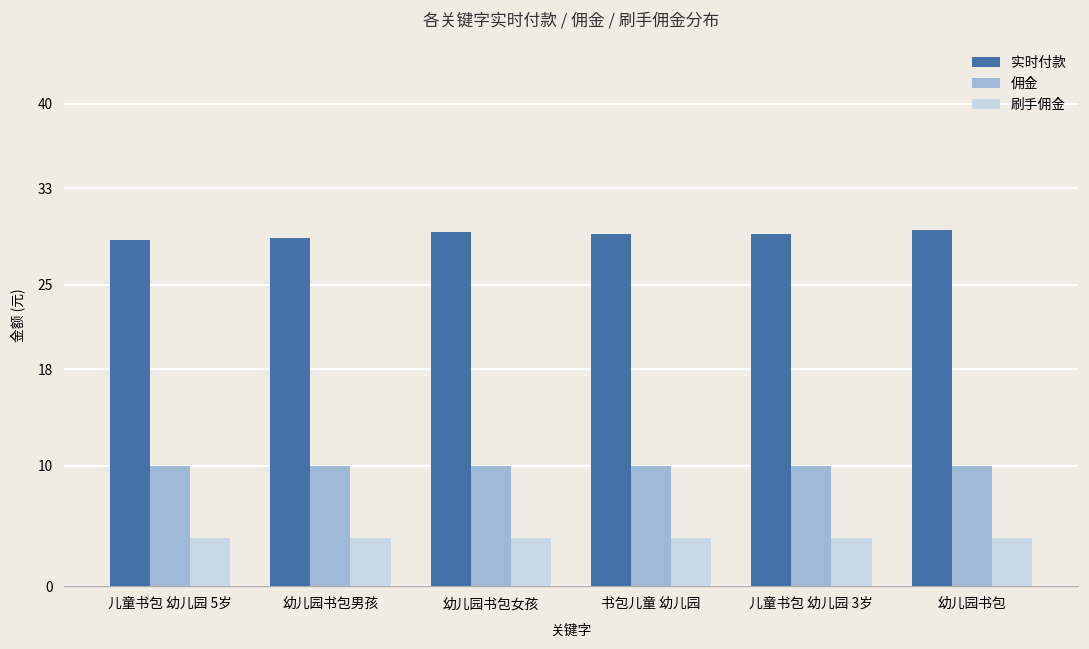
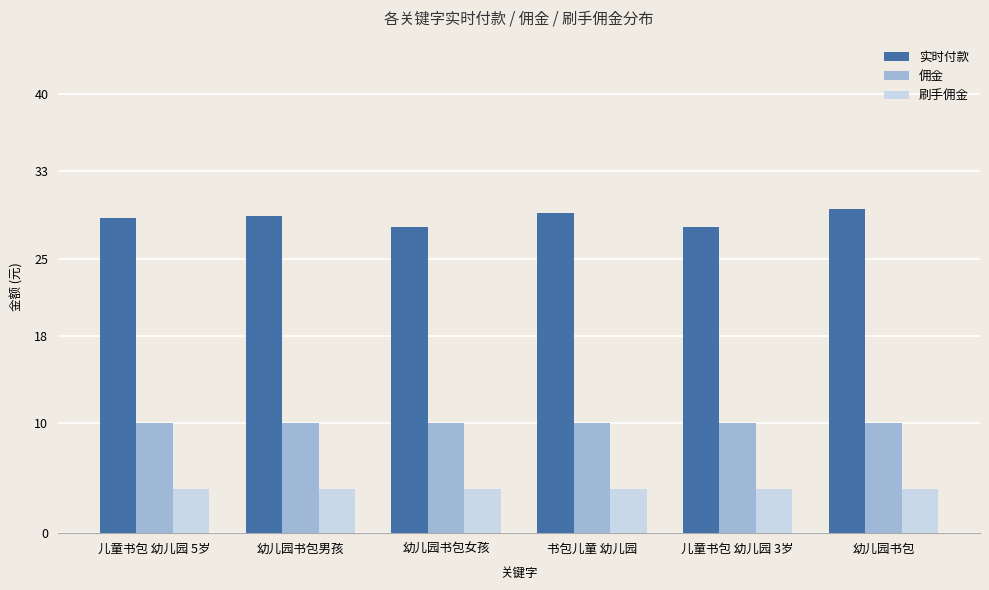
  {
    "实时付款": {
      "儿童书包 幼儿园 5岁": 28.7,
      "幼儿园书包男孩": 28.9,
-     "幼儿园书包女孩": 29.4,
+     "幼儿园书包女孩": 27.9,
      "书包儿童 幼儿园": 29.2,
-     "儿童书包 幼儿园 3岁": 29.2,
+     "儿童书包 幼儿园 3岁": 27.9,
      "幼儿园书包": 29.6
    }
  }
